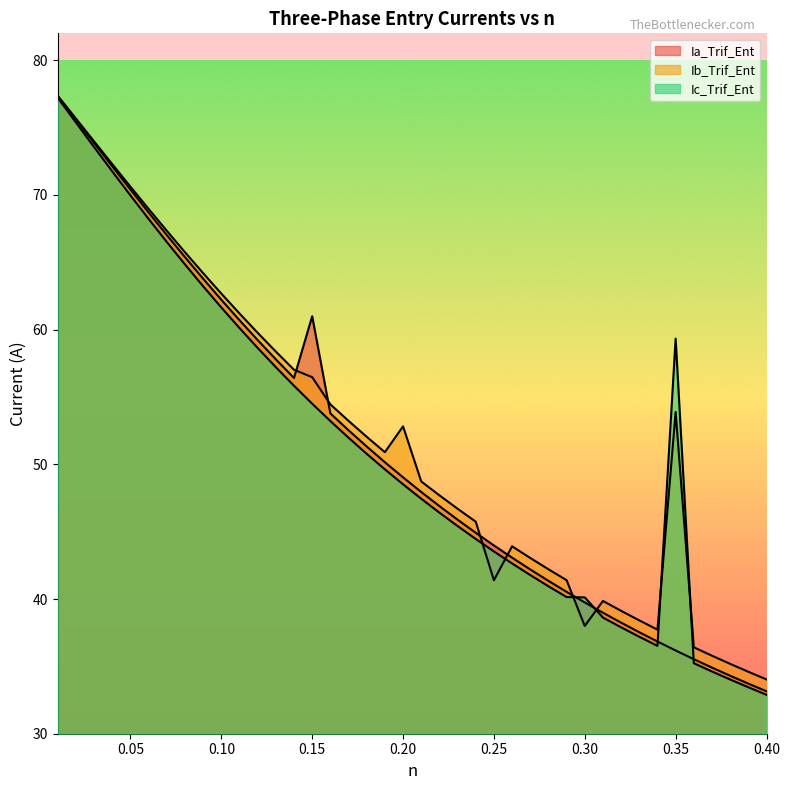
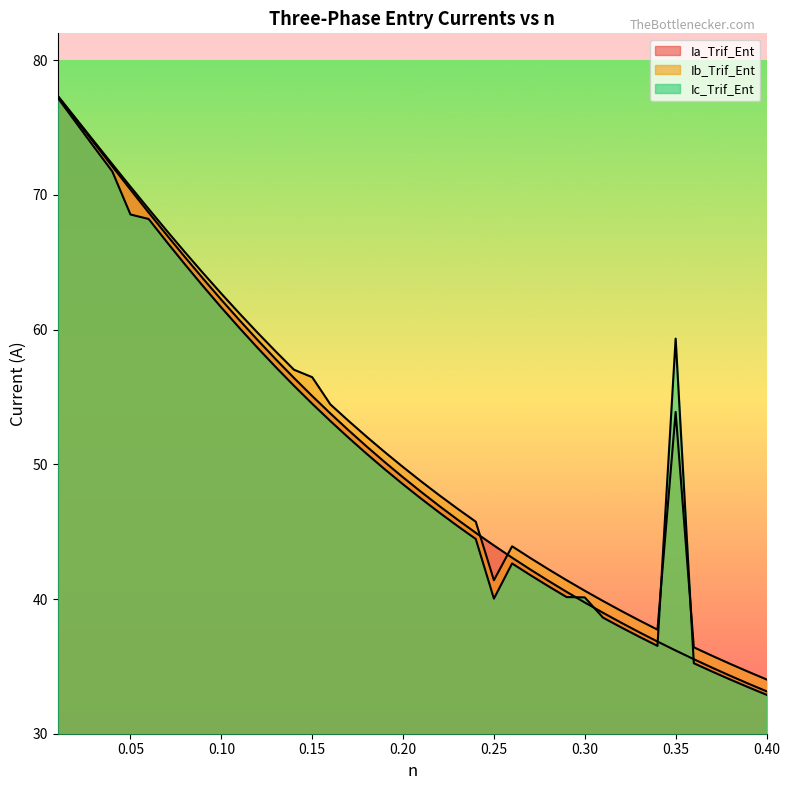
  {
    "Ia_Trif_Ent": {
      "0.05": 70.4,
      "0.10": 62.2,
-     "0.15": 61.0,
+     "0.15": 55.1,
      "0.20": 49.0,
      "0.25": 44.0,
      "0.30": 39.7,
      "0.35": 36.2,
      "0.40": 33.2
    },
    "Ib_Trif_Ent": {
      "0.05": 70.6,
      "0.10": 62.7,
      "0.15": 56.5,
-     "0.20": 52.8,
+     "0.20": 49.8,
      "0.25": 41.4,
-     "0.30": 38.0,
+     "0.30": 40.6,
      "0.35": 53.9,
      "0.40": 34.0
    },
    "Ic_Trif_Ent": {
-     "0.05": 70.0,
+     "0.05": 68.5,
      "0.10": 61.6,
      "0.15": 54.5,
      "0.20": 48.5,
-     "0.25": 43.5,
+     "0.25": 40.0,
      "0.30": 40.1,
      "0.35": 59.3,
      "0.40": 32.9
    }
  }
